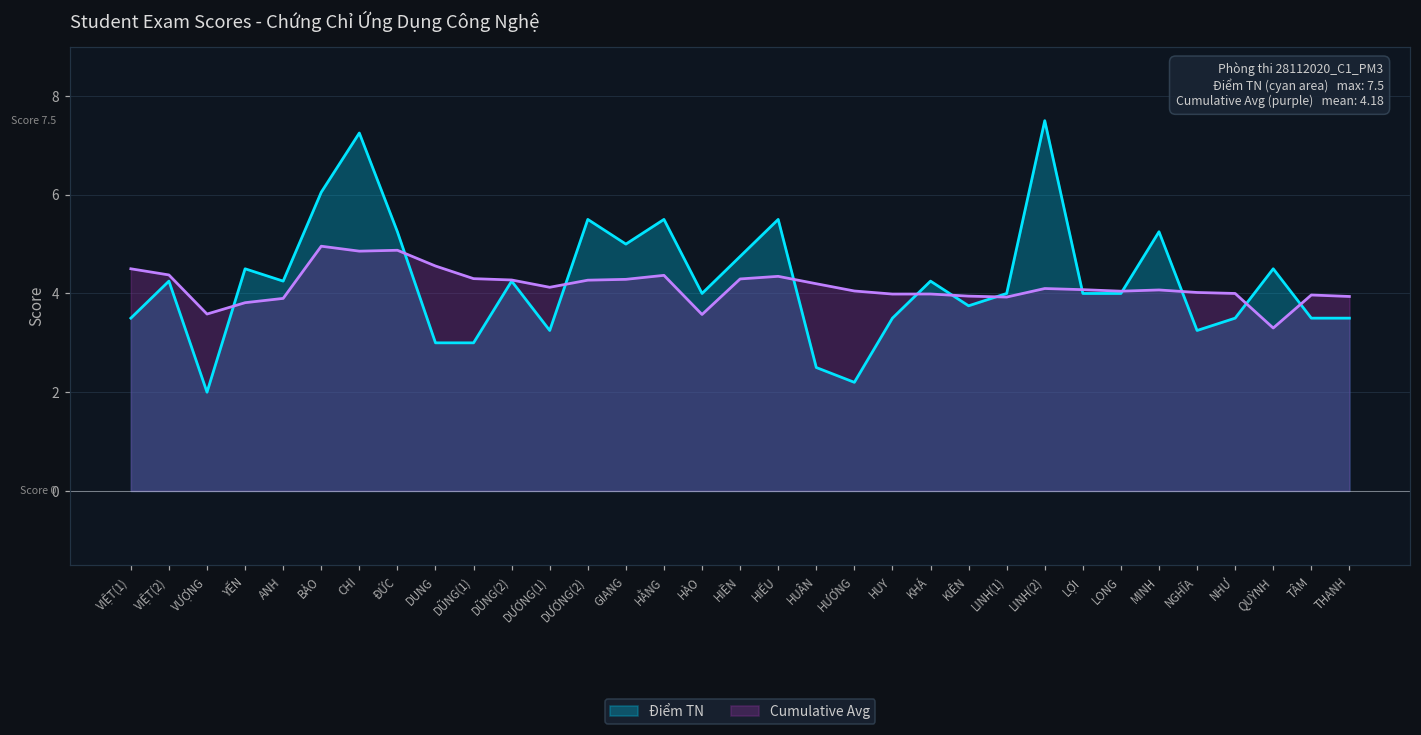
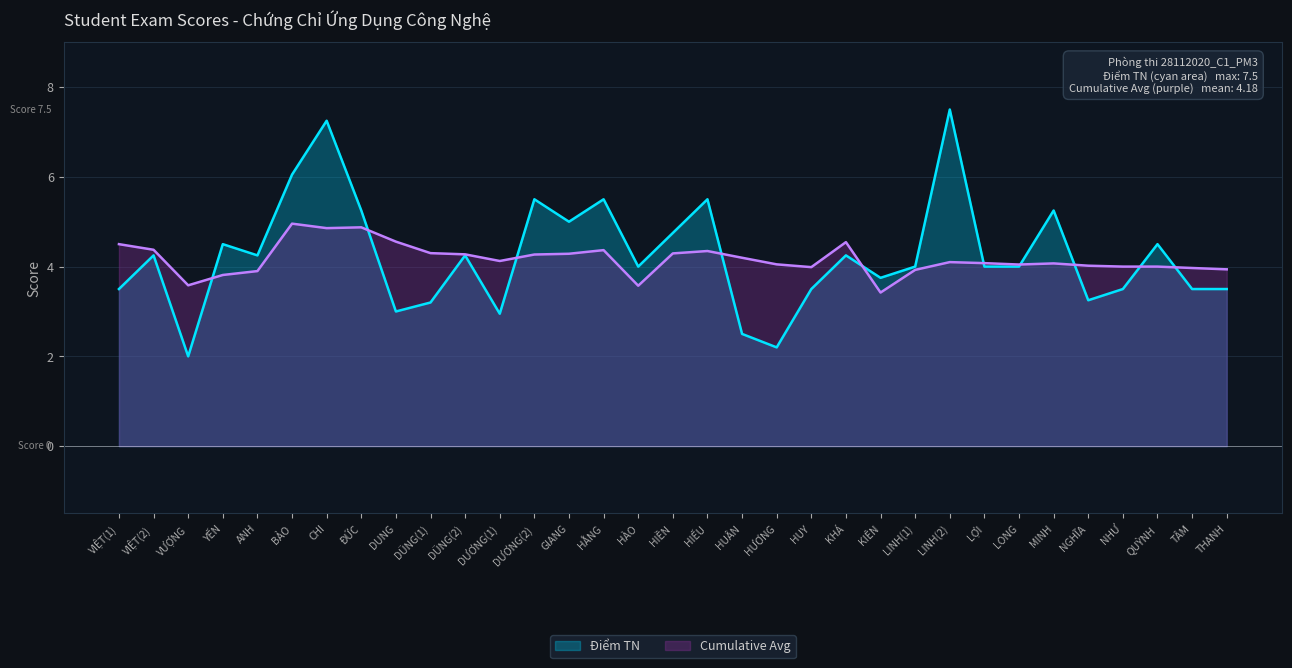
  {
    "Điểm TN": {
      "VIỆT(1)": 3.5,
      "VIỆT(2)": 4.3,
      "VƯỢNG": 2.0,
      "YẾN": 4.5,
      "ANH": 4.3,
      "BẢO": 6.1,
      "CHI": 7.3,
      "ĐỨC": 5.3,
      "DUNG": 3.0,
-     "DŨNG(1)": 3.0,
-     "DƯƠNG(1)": 3.3,
+     "DŨNG(1)": 3.2,
+     "DƯƠNG(1)": 3.0,
      "DƯƠNG(2)": 5.5,
      "GIANG": 5.0,
      "HẰNG": 5.5,
      "HÀO": 4.0,
      "HIỀN": 4.8,
      "HIẾU": 5.5,
      "HUÂN": 2.5,
      "HƯƠNG": 2.2,
      "HUY": 3.5,
      "KHÁ": 4.3,
      "KIÊN": 3.8,
      "LINH(1)": 4.0,
      "LINH(2)": 7.5,
      "LỢI": 4.0,
      "MINH": 5.3,
      "NGHĨA": 3.3,
      "NHƯ": 3.5,
      "QUỲNH": 4.5,
      "TÂM": 3.5,
      "THANH": 3.5
    },
    "Cumulative Avg": {
      "VIỆT(1)": 4.5,
      "VIỆT(2)": 4.4,
      "VƯỢNG": 3.6,
      "YẾN": 3.8,
      "ANH": 3.9,
      "BẢO": 5.0,
      "CHI": 4.9,
      "ĐỨC": 4.9,
      "DUNG": 4.6,
      "DŨNG(1)": 4.3,
      "DƯƠNG(1)": 4.1,
      "DƯƠNG(2)": 4.3,
      "GIANG": 4.3,
      "HẰNG": 4.4,
      "HÀO": 3.6,
      "HIỀN": 4.3,
      "HIẾU": 4.3,
      "HUÂN": 4.2,
      "HƯƠNG": 4.1,
      "HUY": 4.0,
-     "KHÁ": 4.0,
-     "KIÊN": 3.9,
+     "KHÁ": 4.5,
+     "KIÊN": 3.4,
      "LINH(1)": 3.9,
      "LINH(2)": 4.1,
      "LỢI": 4.1,
      "MINH": 4.1,
      "NGHĨA": 4.0,
      "NHƯ": 4.0,
-     "QUỲNH": 3.3,
+     "QUỲNH": 4.0,
      "TÂM": 4.0,
      "THANH": 3.9
    }
  }
